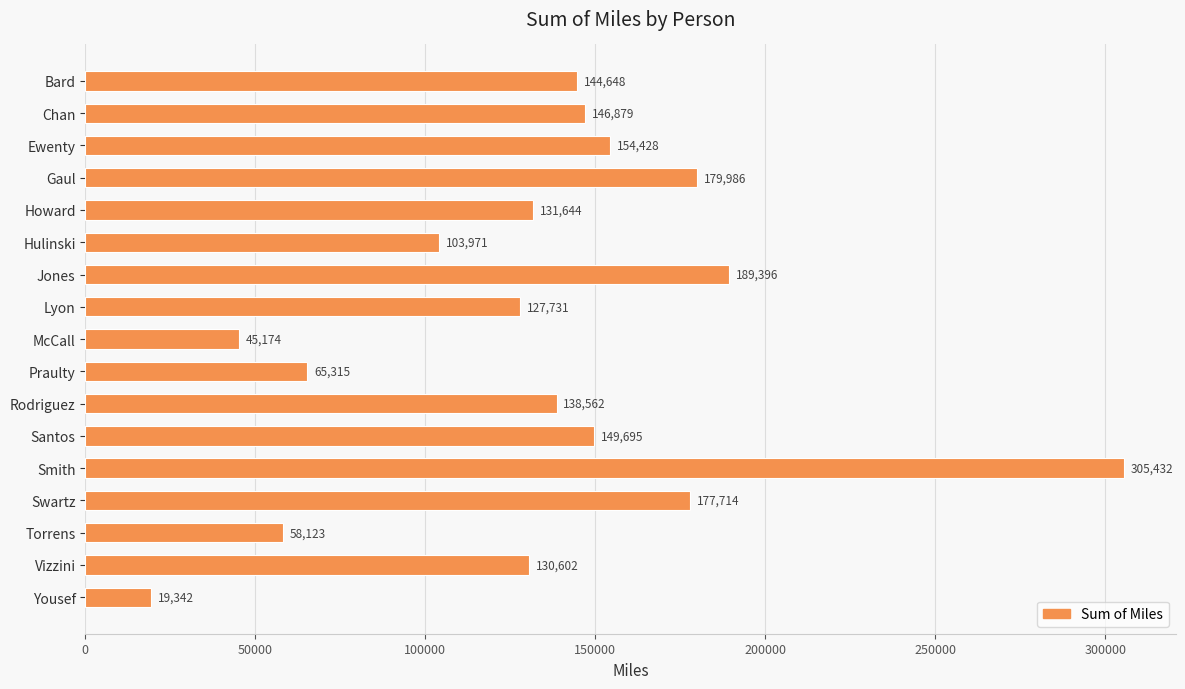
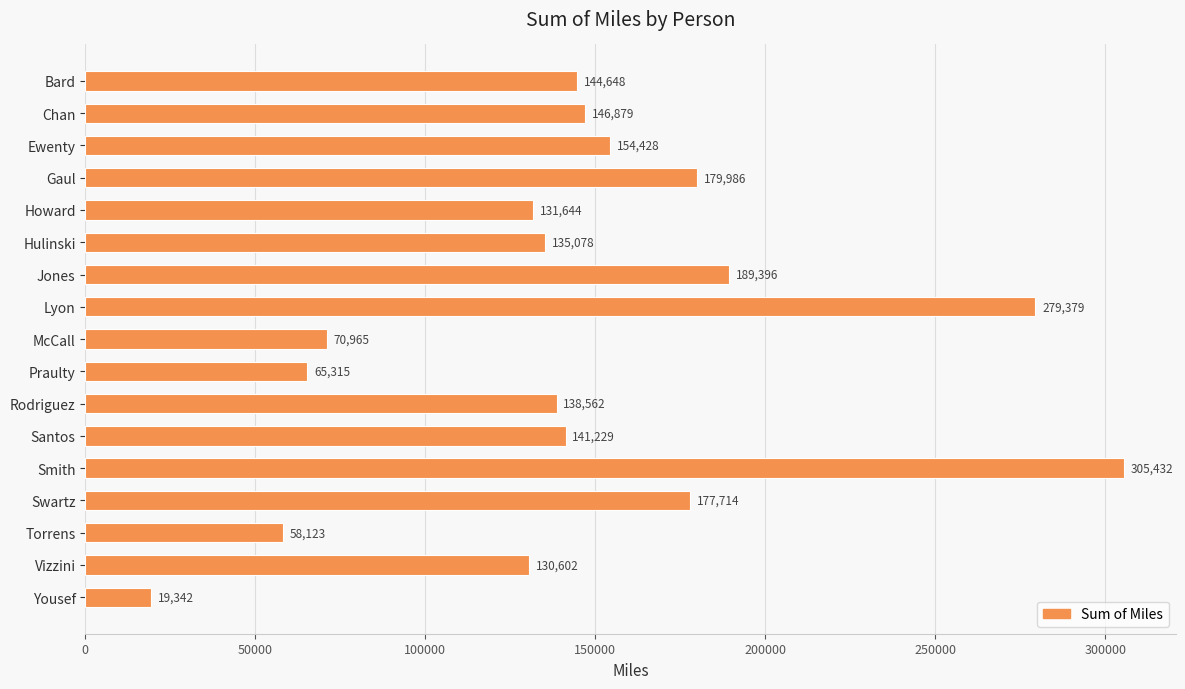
  {
    "Bard": "144,648",
    "Chan": "146,879",
    "Ewenty": "154,428",
    "Gaul": "179,986",
    "Howard": "131,644",
-   "Hulinski": "103,971",
+   "Hulinski": "135,078",
    "Jones": "189,396",
-   "Lyon": "127,731",
-   "McCall": "45,174",
+   "Lyon": "279,379",
+   "McCall": "70,965",
    "Praulty": "65,315",
    "Rodriguez": "138,562",
-   "Santos": "149,695",
+   "Santos": "141,229",
    "Smith": "305,432",
    "Swartz": "177,714",
    "Torrens": "58,123",
    "Vizzini": "130,602",
    "Yousef": "19,342"
  }
